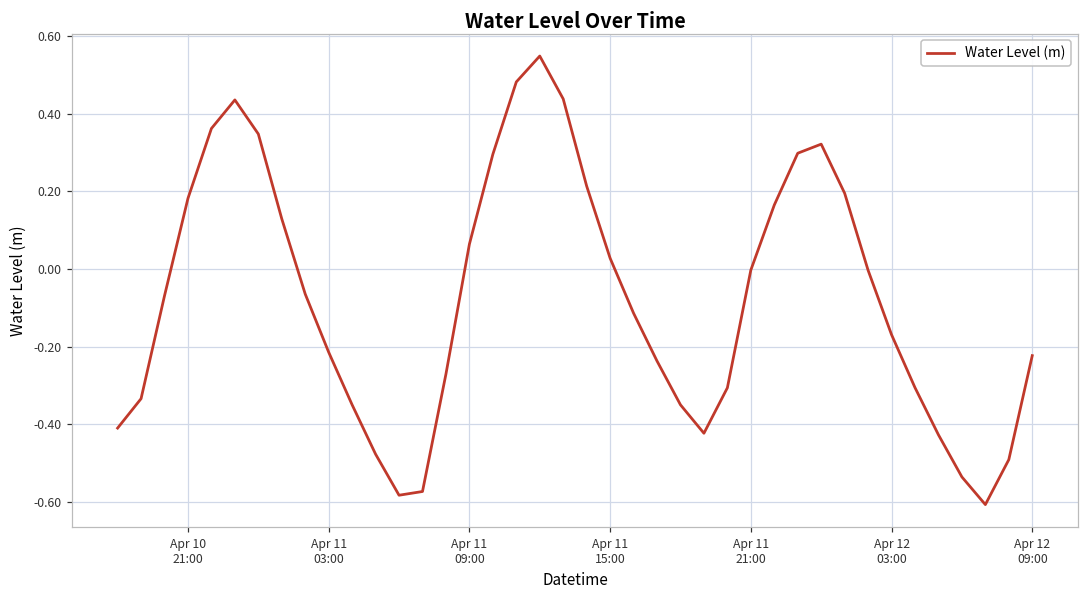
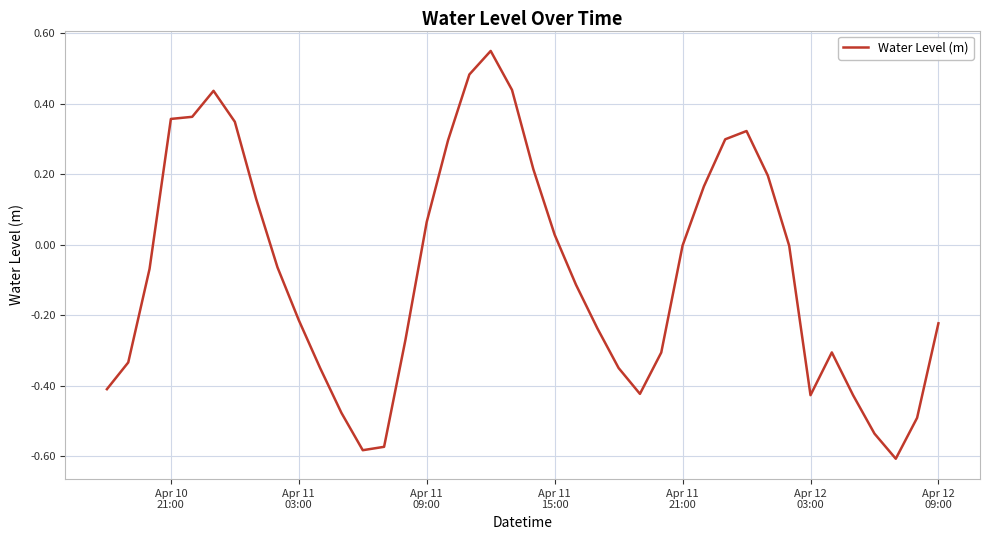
  {
-   "Apr 10 21:00": 0.18,
+   "Apr 10 21:00": 0.36,
    "Apr 11 03:00": -0.21,
    "Apr 11 09:00": 0.06,
    "Apr 11 15:00": 0.03,
    "Apr 11 21:00": 0.00,
-   "Apr 12 03:00": -0.17,
+   "Apr 12 03:00": -0.43,
    "Apr 12 09:00": -0.22
  }
